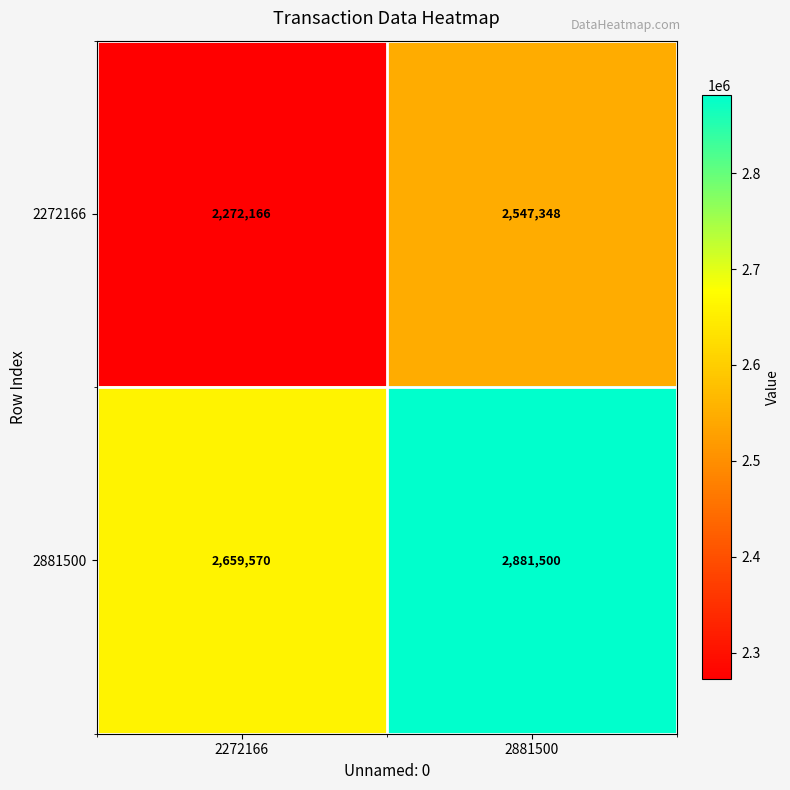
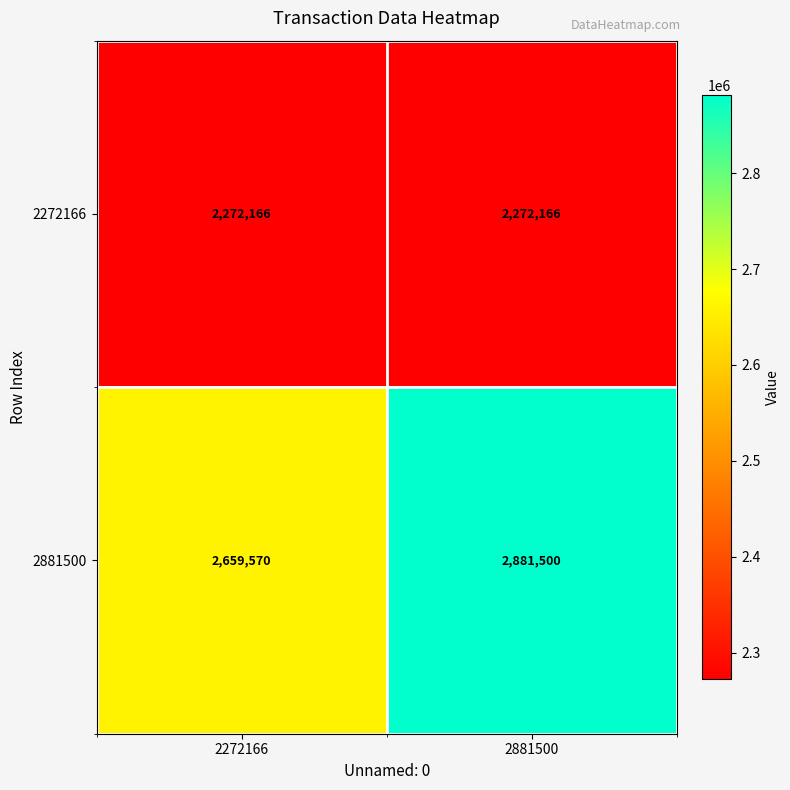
  {
    "2272166": {
      "2272166": "2,272,166",
-     "2881500": "2,547,348"
+     "2881500": "2,272,166"
    },
    "2881500": {
      "2272166": "2,659,570",
      "2881500": "2,881,500"
    }
  }
